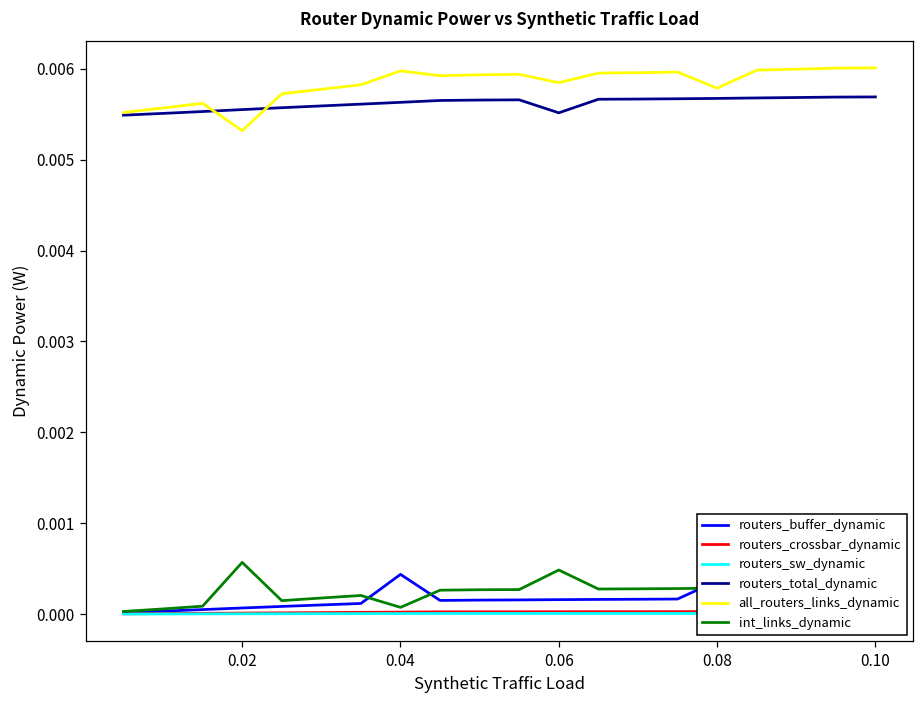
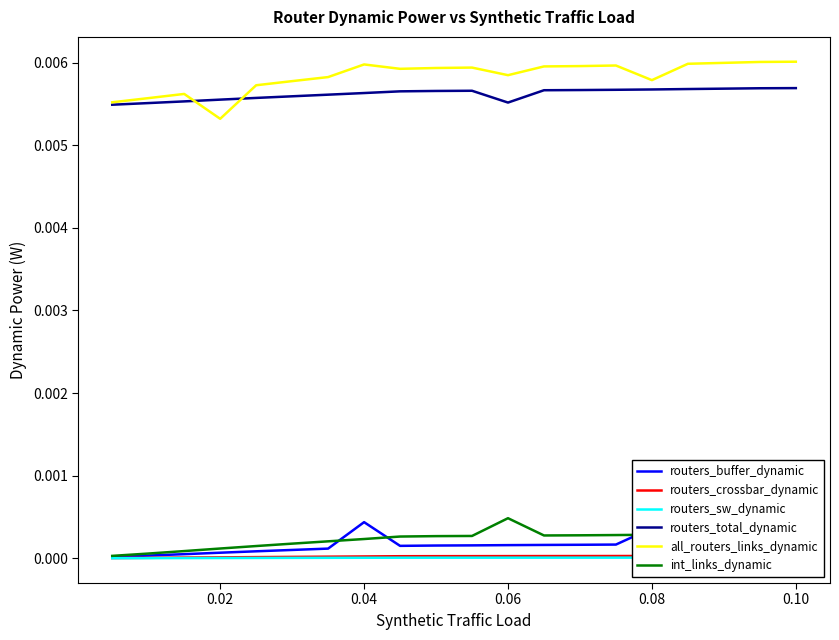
  {
    "routers_buffer_dynamic": {
      "0.02": 0.0001,
      "0.04": 0.0004,
      "0.06": 0.0002
    },
    "routers_total_dynamic": {
      "0.02": 0.0056,
      "0.04": 0.0056,
      "0.06": 0.0055,
      "0.08": 0.0057,
      "0.10": 0.0057
    },
    "all_routers_links_dynamic": {
      "0.02": 0.0053,
      "0.04": 0.0060,
      "0.06": 0.0058,
      "0.08": 0.0058,
      "0.10": 0.0060
    },
    "int_links_dynamic": {
-     "0.02": 0.0006,
-     "0.04": 0.0001,
+     "0.02": 0.0001,
+     "0.04": 0.0002,
      "0.06": 0.0005
    }
  }
